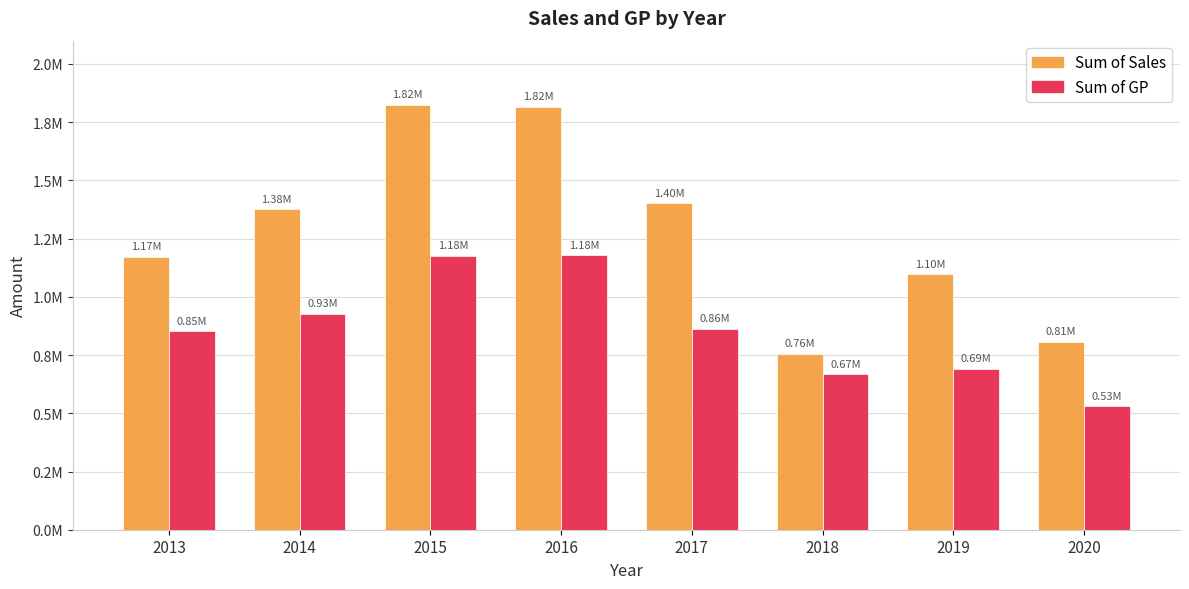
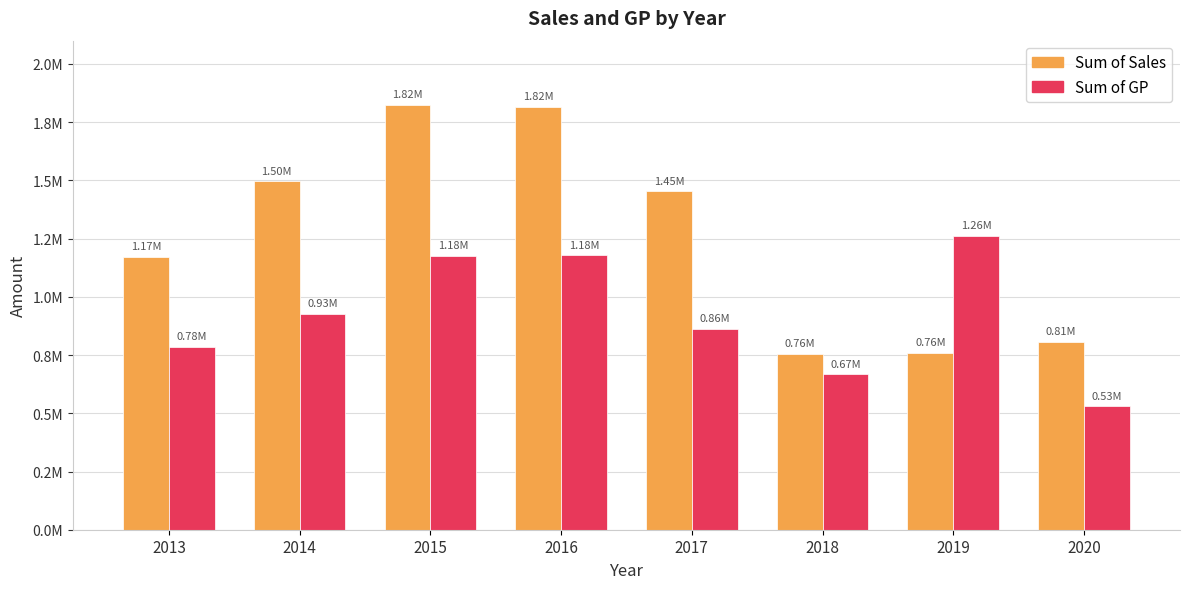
  {
    "Sum of Sales": {
      "2013": "1.17M",
-     "2014": "1.38M",
+     "2014": "1.50M",
      "2015": "1.82M",
      "2016": "1.82M",
-     "2017": "1.40M",
+     "2017": "1.45M",
      "2018": "0.76M",
-     "2019": "1.10M",
+     "2019": "0.76M",
      "2020": "0.81M"
    },
    "Sum of GP": {
-     "2013": "0.85M",
+     "2013": "0.78M",
      "2014": "0.93M",
      "2015": "1.18M",
      "2016": "1.18M",
      "2017": "0.86M",
      "2018": "0.67M",
-     "2019": "0.69M",
+     "2019": "1.26M",
      "2020": "0.53M"
    }
  }
